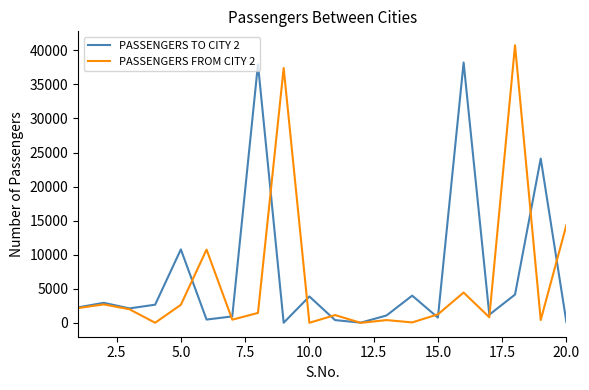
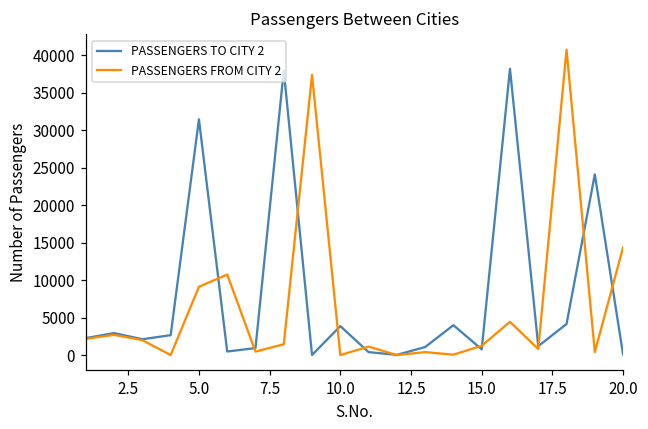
  {
    "PASSENGERS TO CITY 2": {
-     "5.0": 11000,
+     "5.0": 31000,
      "10.0": 4000,
      "15.0": 1000,
      "20.0": 0
    },
    "PASSENGERS FROM CITY 2": {
-     "5.0": 3000,
+     "5.0": 9000,
      "10.0": 0,
      "15.0": 1000,
      "20.0": 14000
    }
  }
